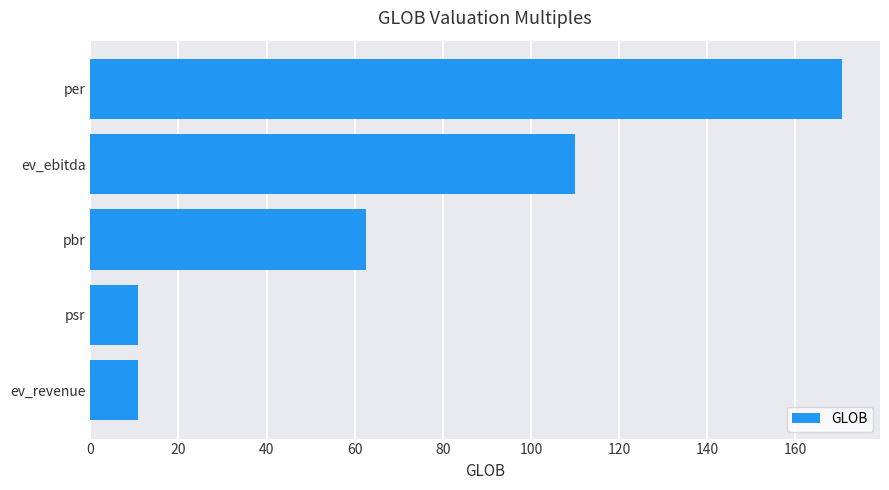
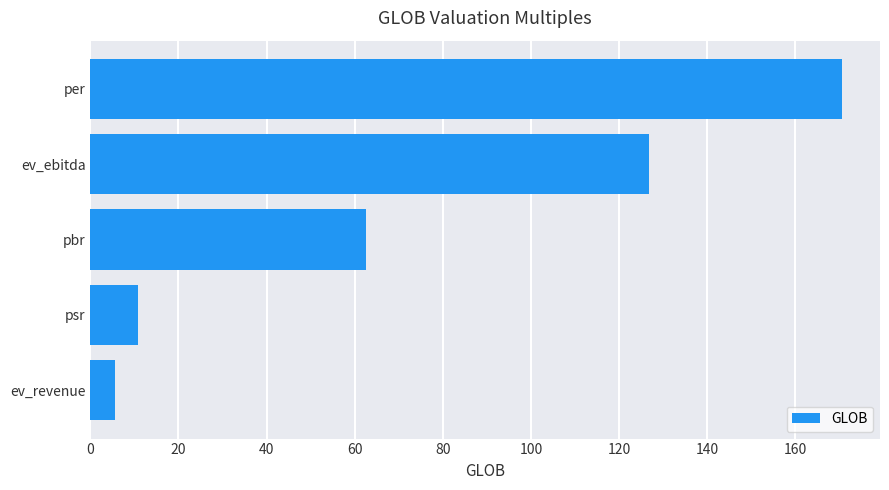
  {
    "per": 171,
-   "ev_ebitda": 110,
+   "ev_ebitda": 127,
    "pbr": 62,
    "psr": 11,
-   "ev_revenue": 11
+   "ev_revenue": 6
  }
